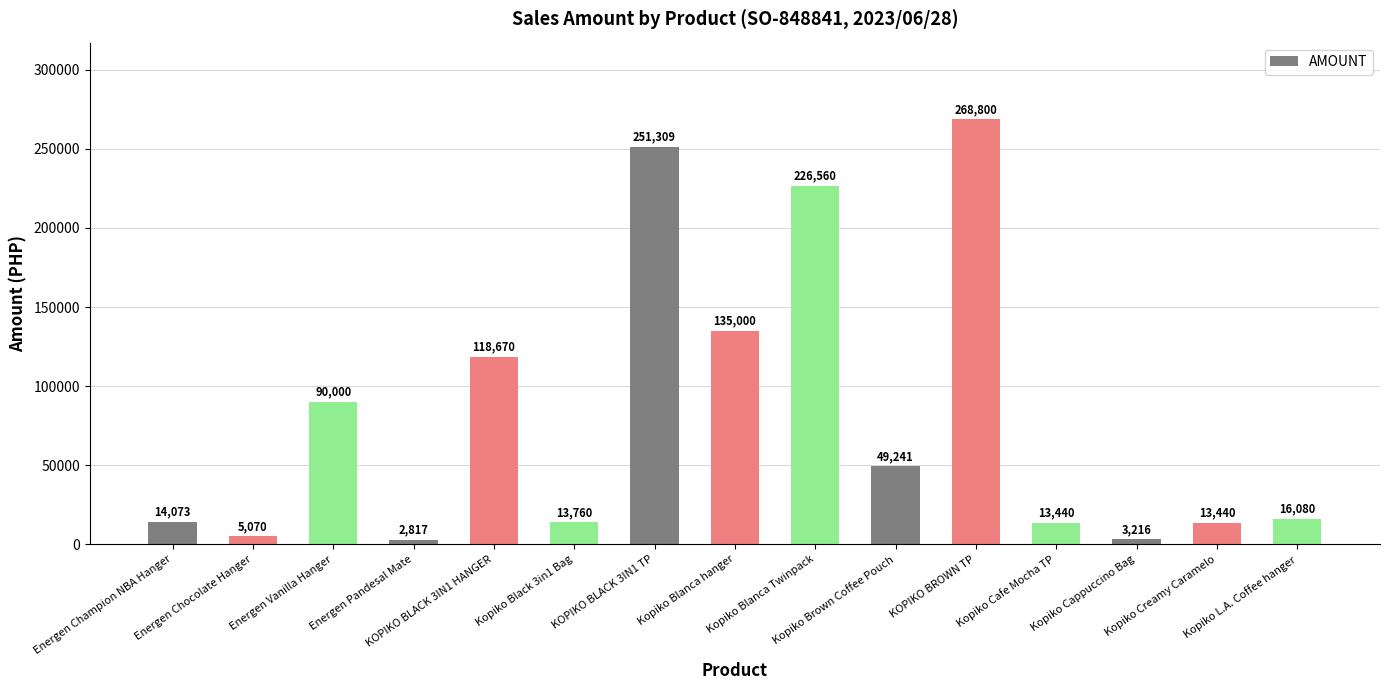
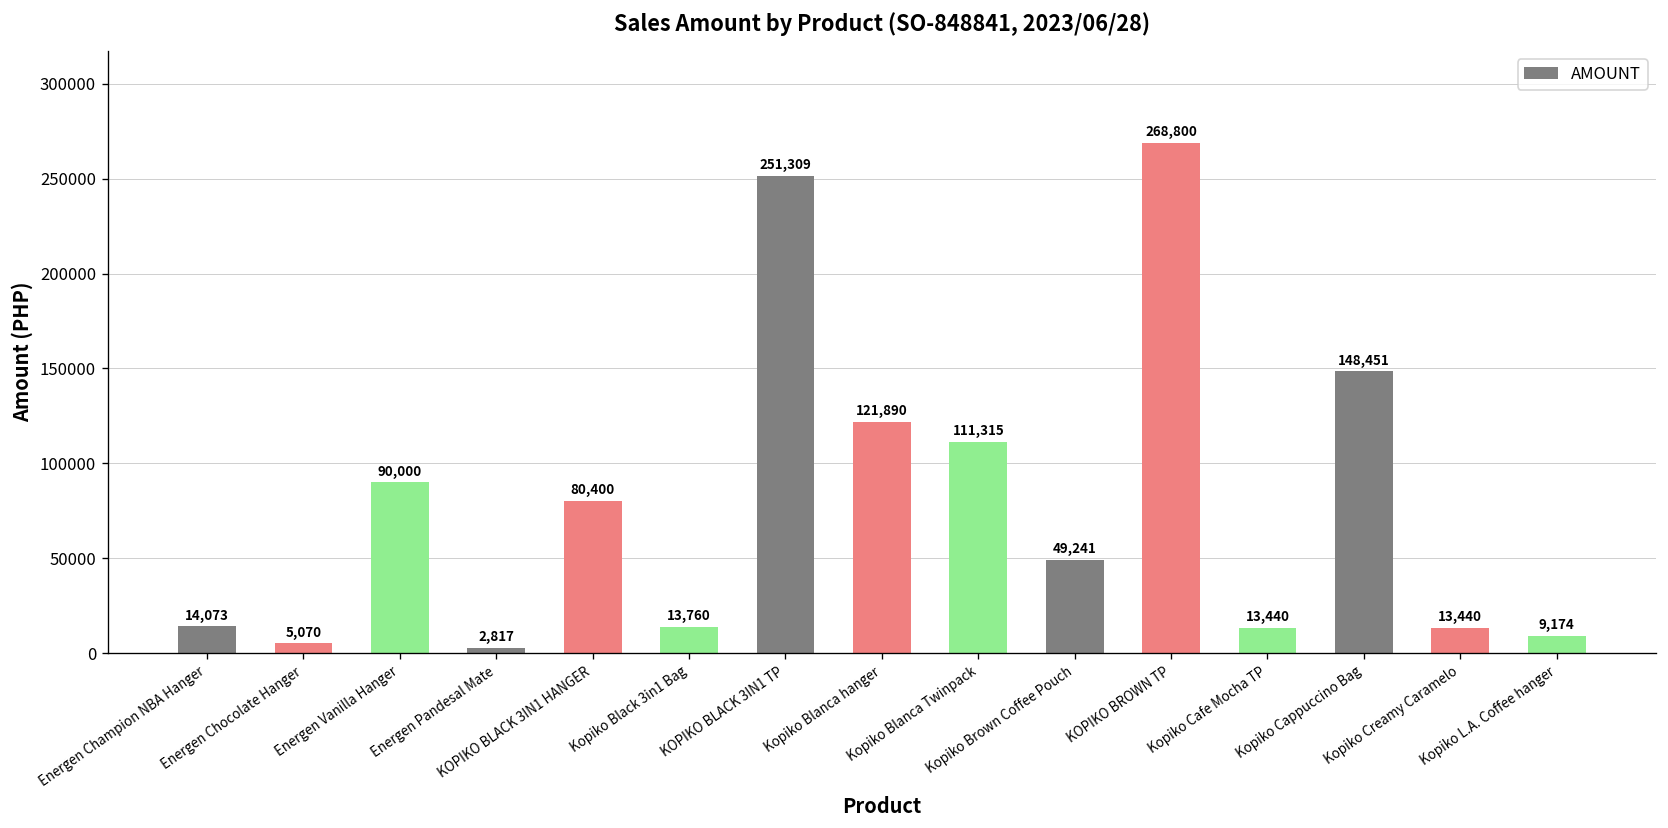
  {
    "Energen Chocolate Hanger": "5,070",
    "Energen Vanilla Hanger": "90,000",
    "Energen Pandesal Mate": "2,817",
-   "KOPIKO BLACK 3IN1 HANGER": "118,670",
+   "KOPIKO BLACK 3IN1 HANGER": "80,400",
    "Kopiko Black 3in1 Bag": "13,760",
    "KOPIKO BLACK 3IN1 TP": "251,309",
-   "Kopiko Blanca hanger": "135,000",
-   "Kopiko Blanca Twinpack": "226,560",
+   "Kopiko Blanca hanger": "121,890",
+   "Kopiko Blanca Twinpack": "111,315",
    "Kopiko Brown Coffee Pouch": "49,241",
    "KOPIKO BROWN TP": "268,800",
    "Kopiko Cafe Mocha TP": "13,440",
-   "Kopiko Cappuccino Bag": "3,216",
+   "Kopiko Cappuccino Bag": "148,451",
    "Kopiko Creamy Caramelo": "13,440",
-   "Kopiko L.A. Coffee hanger": "16,080"
+   "Kopiko L.A. Coffee hanger": "9,174"
  }
